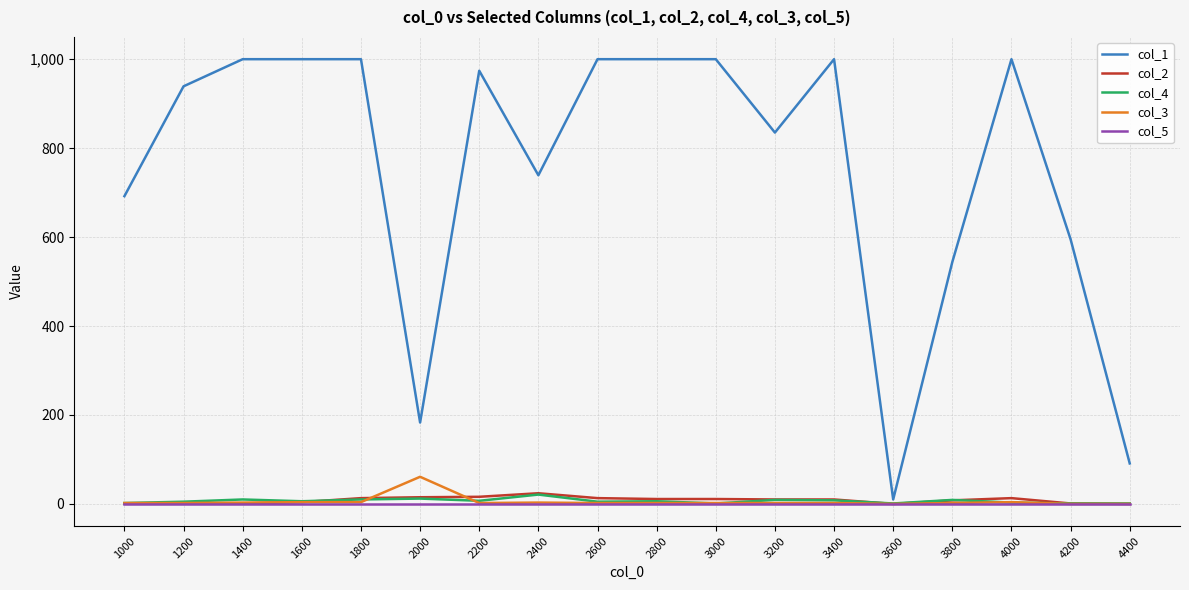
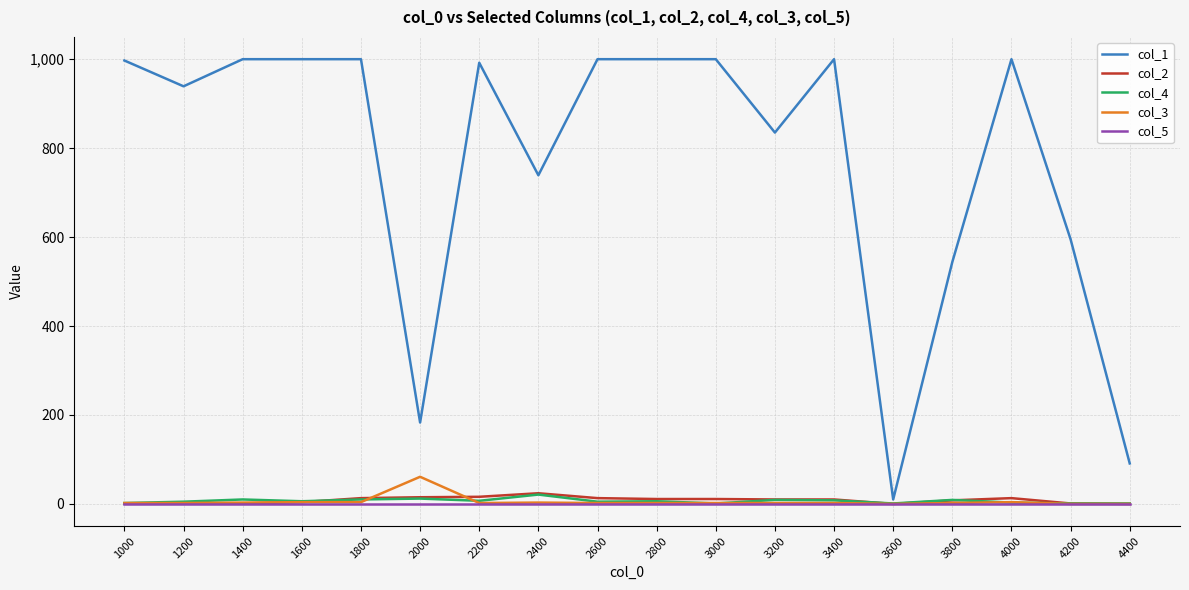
  {
    "col_1": {
-     "1000": "690",
+     "1000": "1,000",
      "1200": "940",
      "1400": "1,000",
      "1600": "1,000",
      "1800": "1,000",
      "2000": "180",
-     "2200": "970",
+     "2200": "990",
      "2400": "740",
      "2600": "1,000",
      "2800": "1,000",
      "3000": "1,000",
      "3200": "840",
      "3400": "1,000",
      "3600": "10",
      "3800": "540",
      "4000": "1,000",
      "4200": "600",
      "4400": "90"
    },
    "col_2": {
      "2200": "20",
      "2600": "10",
      "3000": "10",
      "4000": "10"
    },
    "col_4": {
      "1400": "10"
    },
    "col_3": {
      "2000": "60"
    },
    "col_5": {
      "2000": "0"
    }
  }
